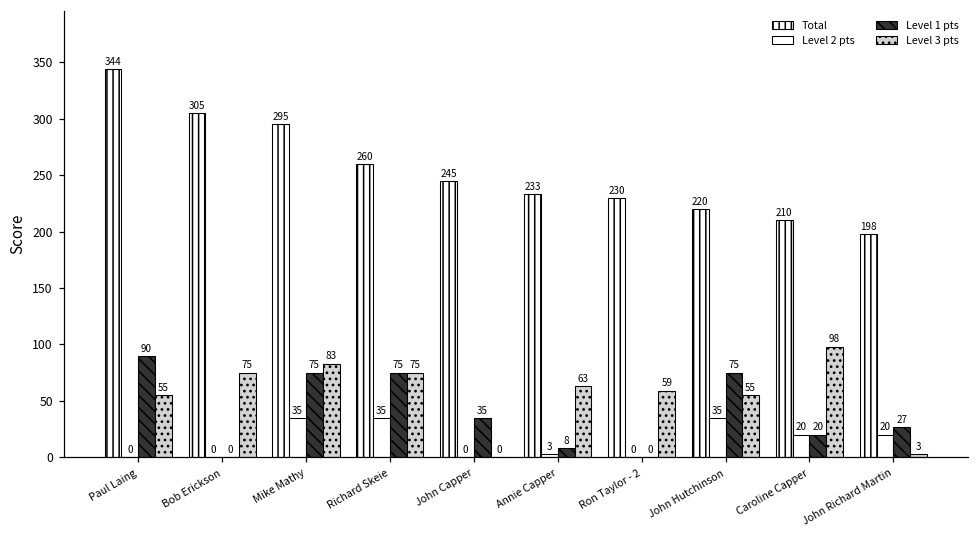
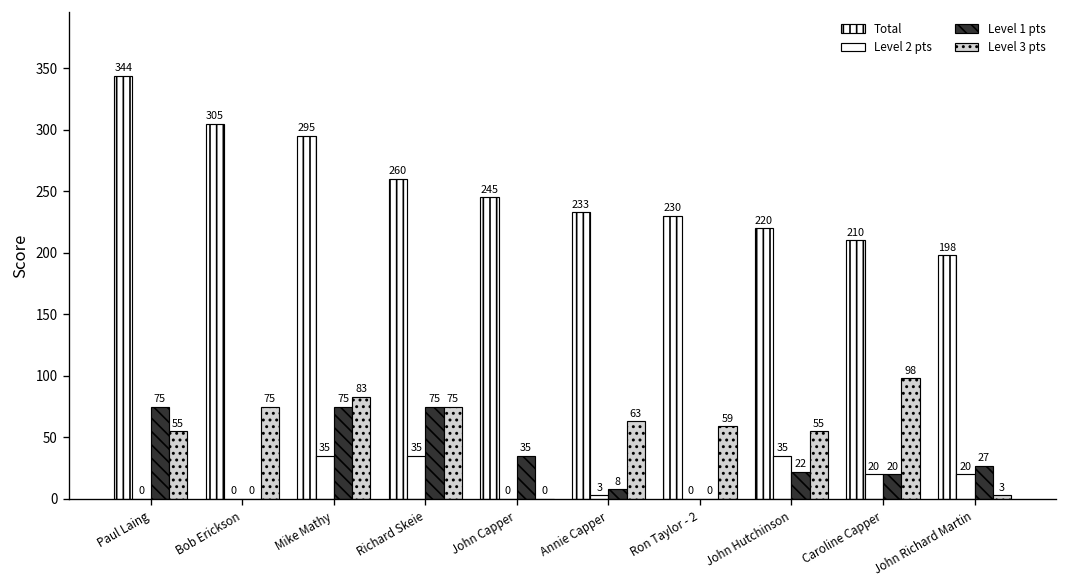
  {
    "Level 1 pts": {
-     "Paul Laing": 90,
+     "Paul Laing": 75,
      "Bob Erickson": 0,
      "Mike Mathy": 75,
      "Richard Skeie": 75,
      "John Capper": 35,
      "Annie Capper": 8,
      "Ron Taylor - 2": 0,
-     "John Hutchinson": 75,
+     "John Hutchinson": 22,
      "Caroline Capper": 20,
      "John Richard Martin": 27
    },
    "Level 3 pts": {
      "Paul Laing": 55,
      "Bob Erickson": 75,
      "Mike Mathy": 83,
      "Richard Skeie": 75,
      "John Capper": 0,
      "Annie Capper": 63,
      "Ron Taylor - 2": 59,
      "John Hutchinson": 55,
      "Caroline Capper": 98,
      "John Richard Martin": 3
    }
  }
